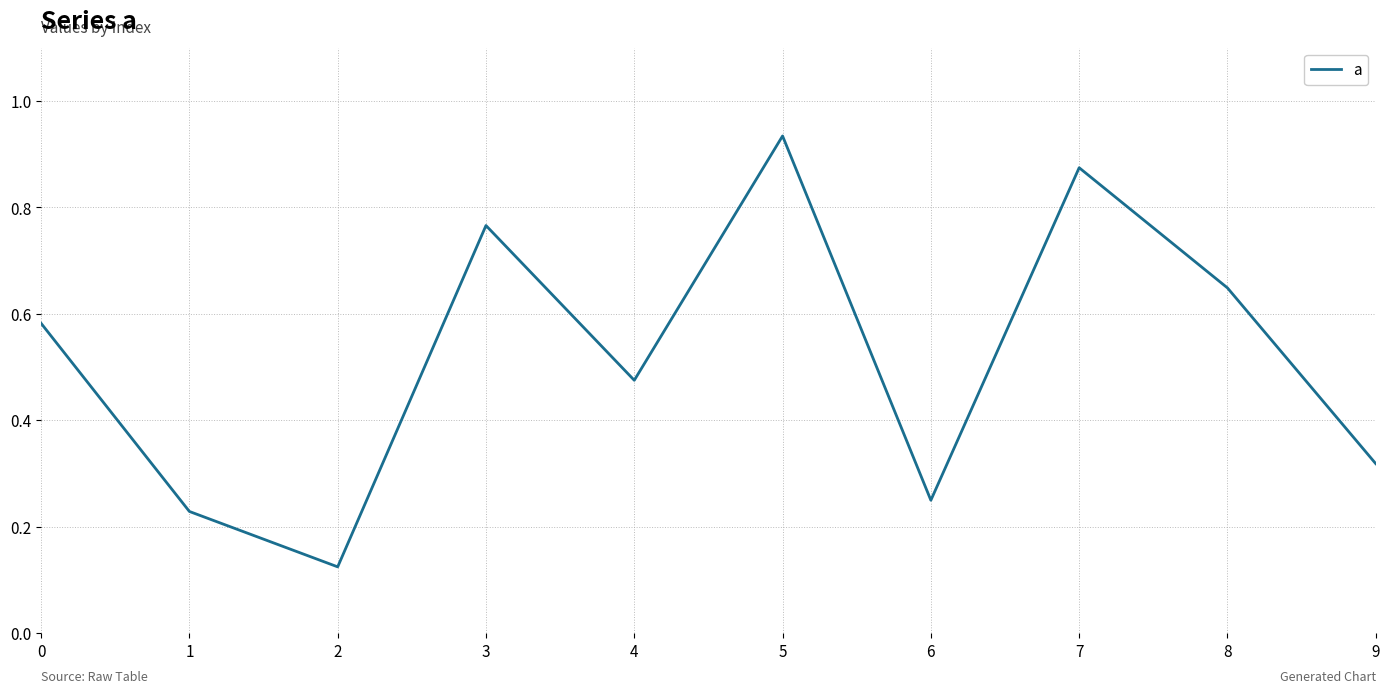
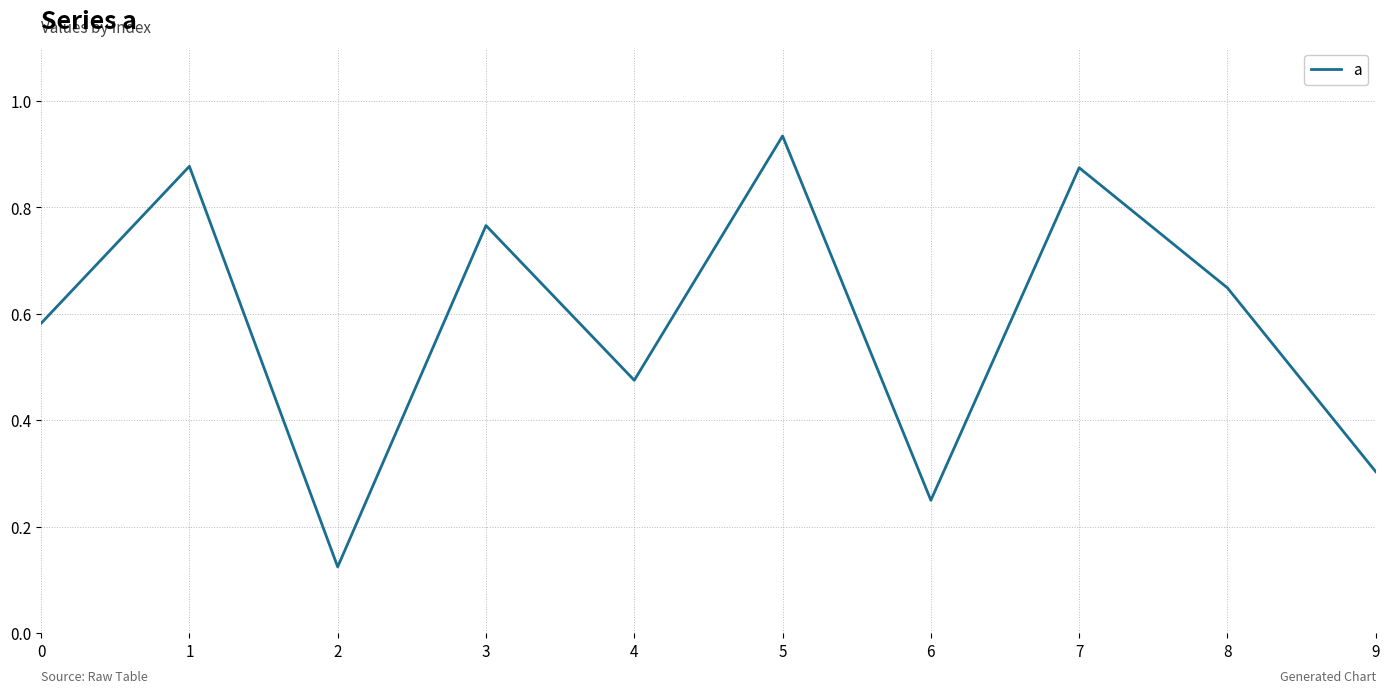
  {
    "0": 0.58,
-   "1": 0.23,
+   "1": 0.88,
    "2": 0.12,
    "3": 0.77,
    "4": 0.48,
    "5": 0.93,
    "6": 0.25,
    "7": 0.87,
    "8": 0.65,
-   "9": 0.32
+   "9": 0.30
  }
